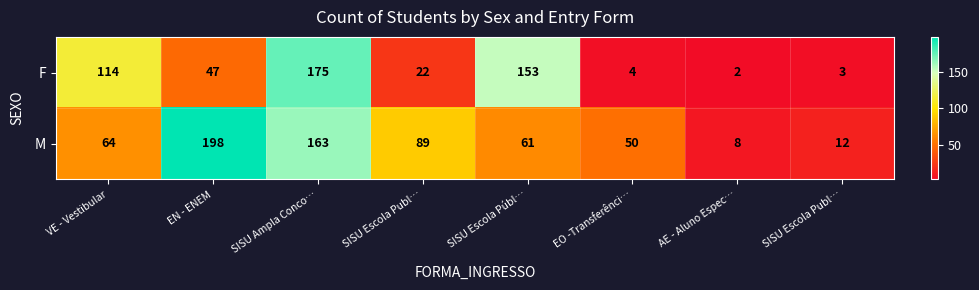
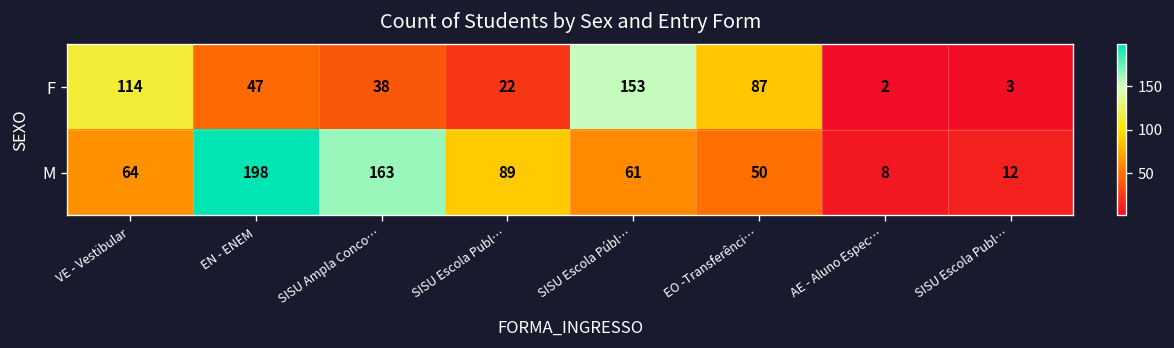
  {
    "F": {
      "VE - Vestibular": 114,
      "EN - ENEM": 47,
-     "SISU Ampla Conco…": 175,
+     "SISU Ampla Conco…": 38,
      "SISU Escola Públ…": 153,
-     "EO -Transferênci…": 4,
+     "EO -Transferênci…": 87,
      "AE - Aluno Espec…": 2
    },
    "M": {
      "VE - Vestibular": 64,
      "EN - ENEM": 198,
      "SISU Ampla Conco…": 163,
      "SISU Escola Públ…": 61,
      "EO -Transferênci…": 50,
      "AE - Aluno Espec…": 8
    }
  }
